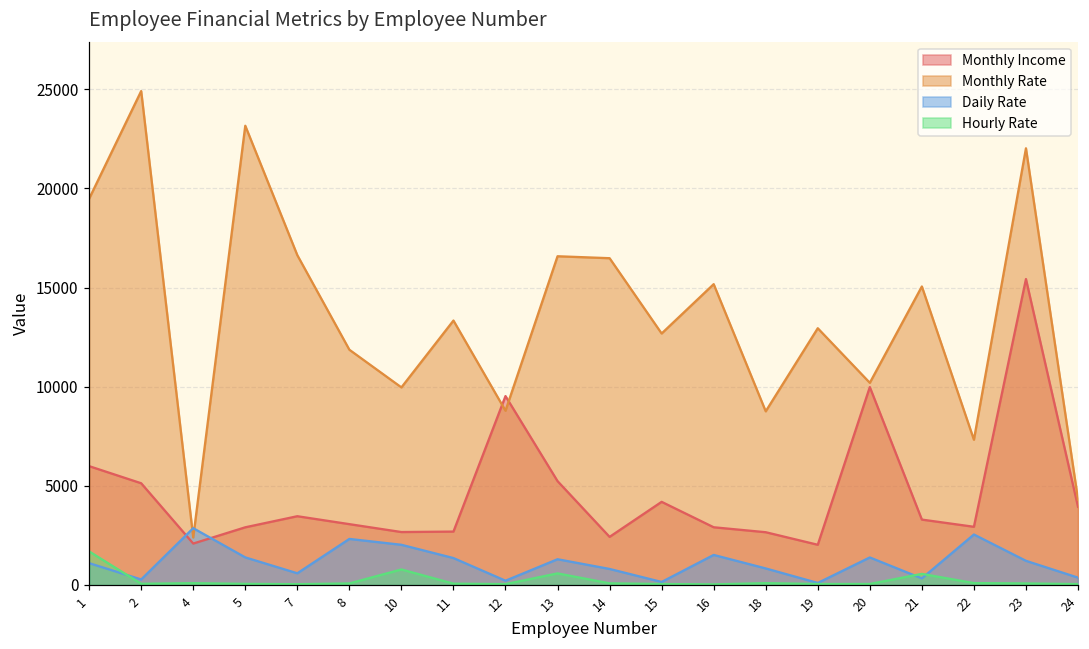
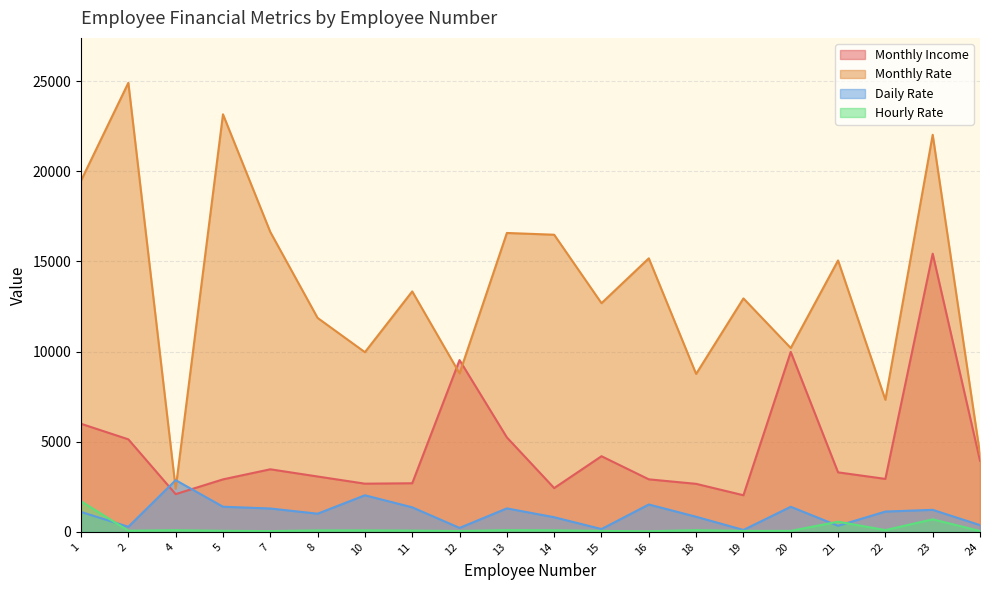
  {
    "Daily Rate": {
      "1": 1100,
      "2": 300,
      "4": 2900,
      "5": 1400,
-     "7": 600,
-     "8": 2300,
+     "7": 1300,
+     "8": 1000,
      "10": 2000,
      "11": 1400,
      "12": 200,
      "13": 1300,
      "14": 800,
      "16": 1500,
      "18": 800,
      "20": 1400,
      "21": 300,
-     "22": 2500,
+     "22": 1100,
      "23": 1200,
      "24": 400
    },
    "Hourly Rate": {
      "1": 1700,
      "2": 100,
      "4": 100,
      "5": 100,
      "7": 0,
      "8": 100,
-     "10": 800,
+     "10": 100,
      "11": 100,
      "12": 0,
-     "13": 600,
+     "13": 100,
      "14": 100,
      "16": 0,
      "18": 100,
      "20": 100,
      "21": 600,
      "22": 100,
-     "23": 100,
+     "23": 700,
      "24": 0
    }
  }
